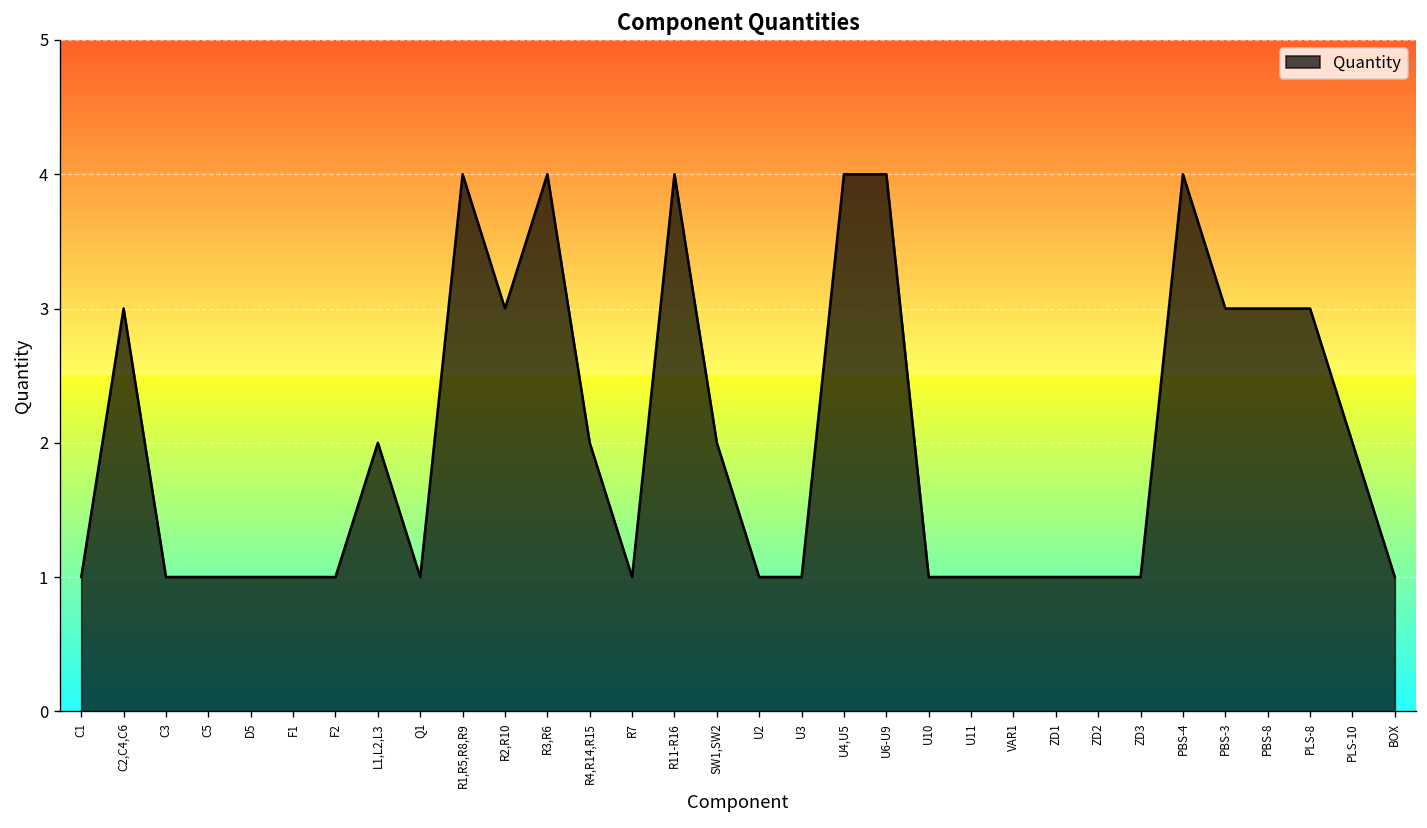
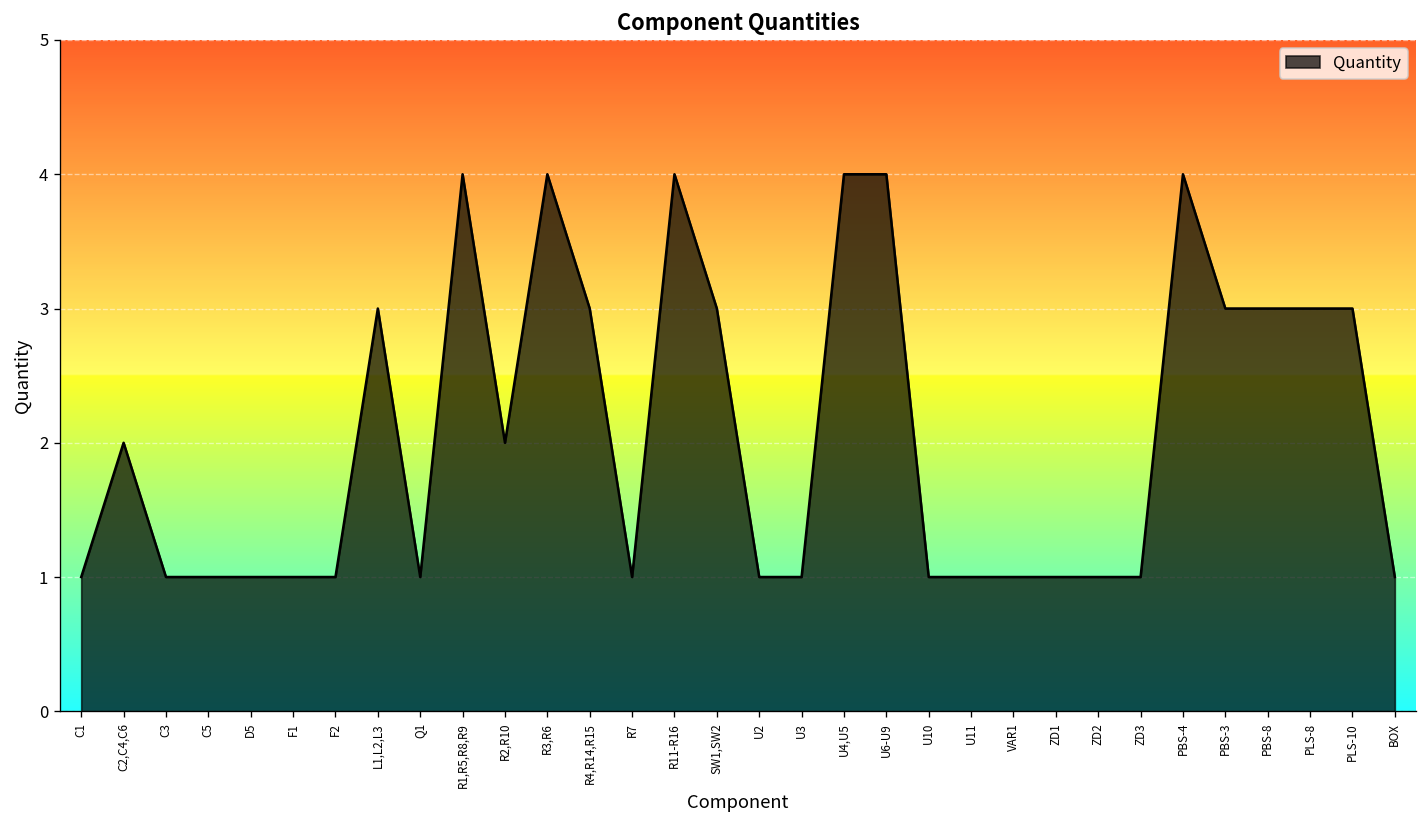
  {
    "C1": 1,
-   "C2,C4,C6": 3,
+   "C2,C4,C6": 2,
    "C3": 1,
    "C5": 1,
    "D5": 1,
    "F1": 1,
    "F2": 1,
-   "L1,L2,L3": 2,
+   "L1,L2,L3": 3,
    "Q1": 1,
    "R1,R5,R8,R9": 4,
-   "R2,R10": 3,
+   "R2,R10": 2,
    "R3,R6": 4,
-   "R4,R14,R15": 2,
+   "R4,R14,R15": 3,
    "R7": 1,
    "R11-R16": 4,
-   "SW1,SW2": 2,
+   "SW1,SW2": 3,
    "U2": 1,
    "U3": 1,
    "U4,U5": 4,
    "U6-U9": 4,
    "U10": 1,
    "U11": 1,
    "VAR1": 1,
    "ZD1": 1,
    "ZD2": 1,
    "ZD3": 1,
    "PBS-4": 4,
    "PBS-3": 3,
    "PBS-8": 3,
    "PLS-8": 3,
-   "PLS-10": 2,
+   "PLS-10": 3,
    "BOX": 1
  }
